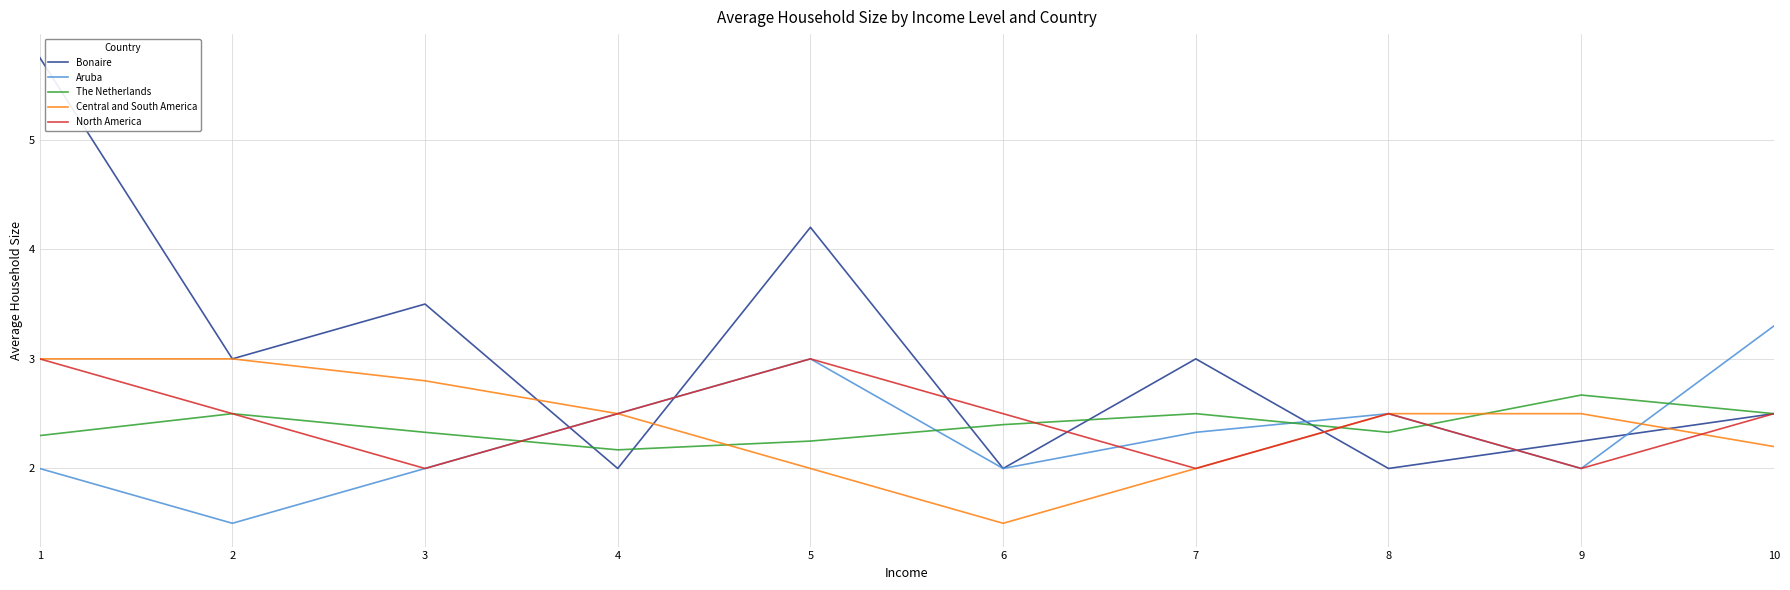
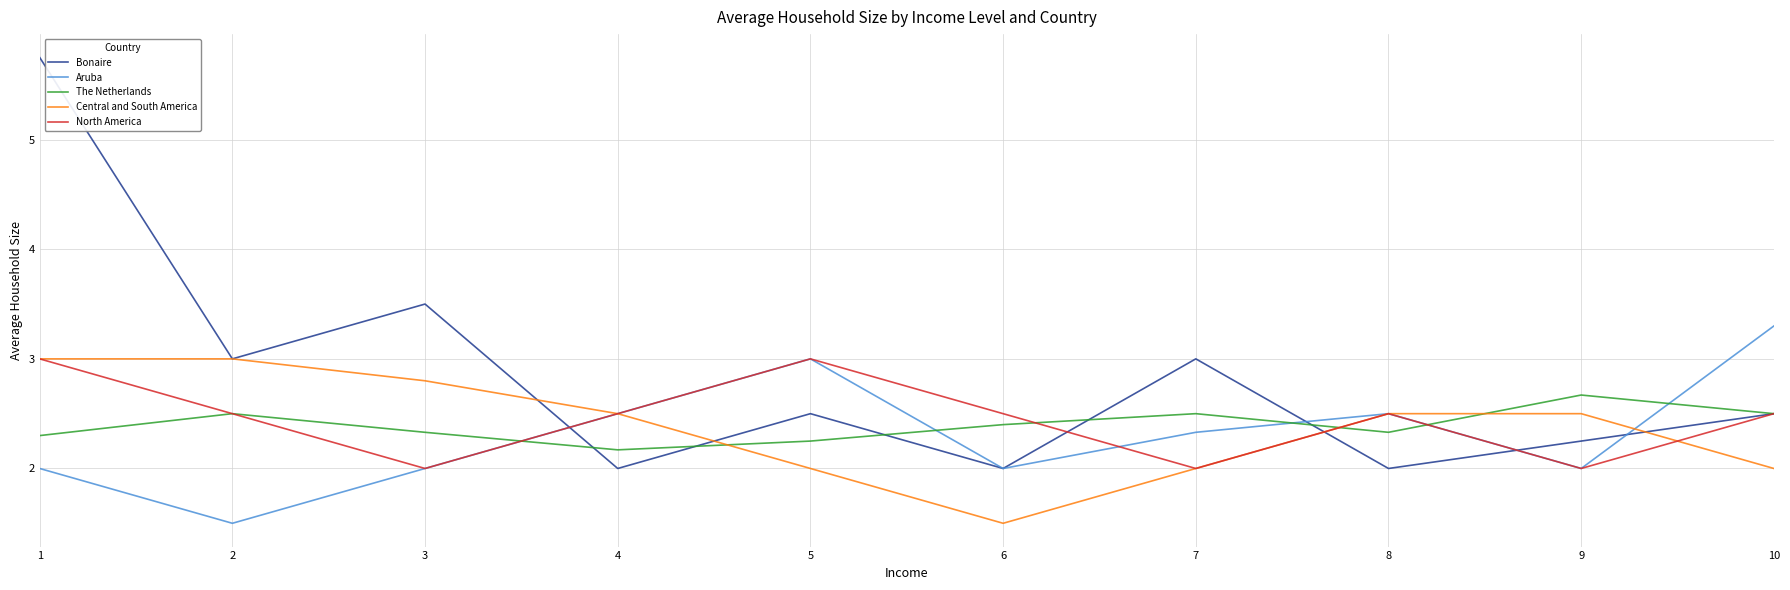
  {
    "Bonaire": {
      "1": 5.75,
      "3": 3.5,
      "4": 2.0,
-     "5": 4.2,
+     "5": 2.5,
      "7": 3.0,
      "8": 2.0,
      "9": 2.25
    },
    "Aruba": {
      "1": 2.0,
      "2": 1.5,
      "7": 2.33,
      "10": 3.3
    },
    "The Netherlands": {
      "1": 2.3,
      "3": 2.33,
      "4": 2.17,
      "5": 2.25,
      "6": 2.4,
      "7": 2.5,
      "8": 2.33,
      "9": 2.67
    },
    "Central and South America": {
      "3": 2.8,
      "5": 2.0,
      "6": 1.5,
      "9": 2.5,
-     "10": 2.2
+     "10": 2.0
    },
    "North America": {
      "6": 2.5
    }
  }
